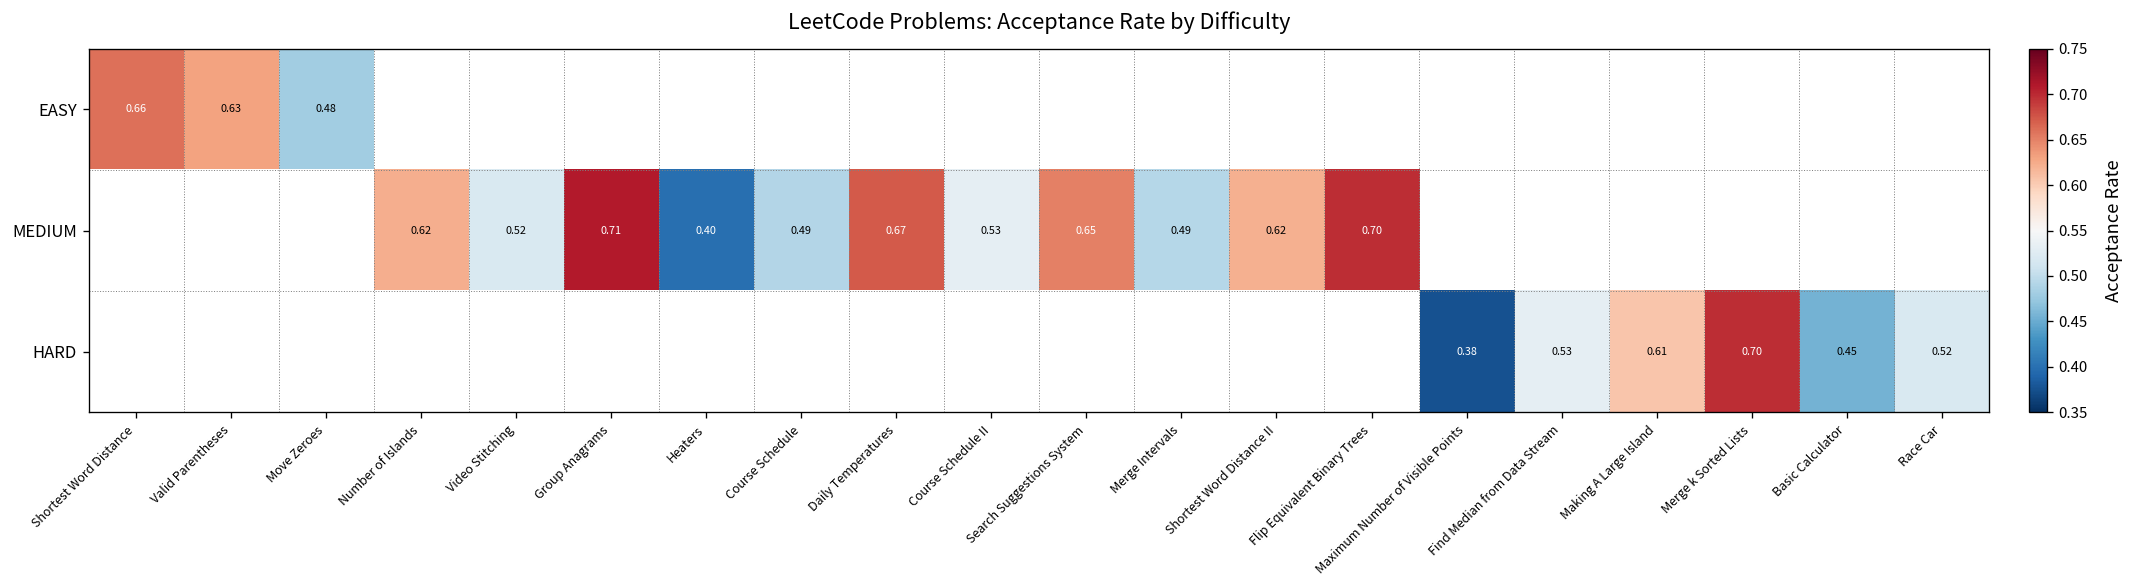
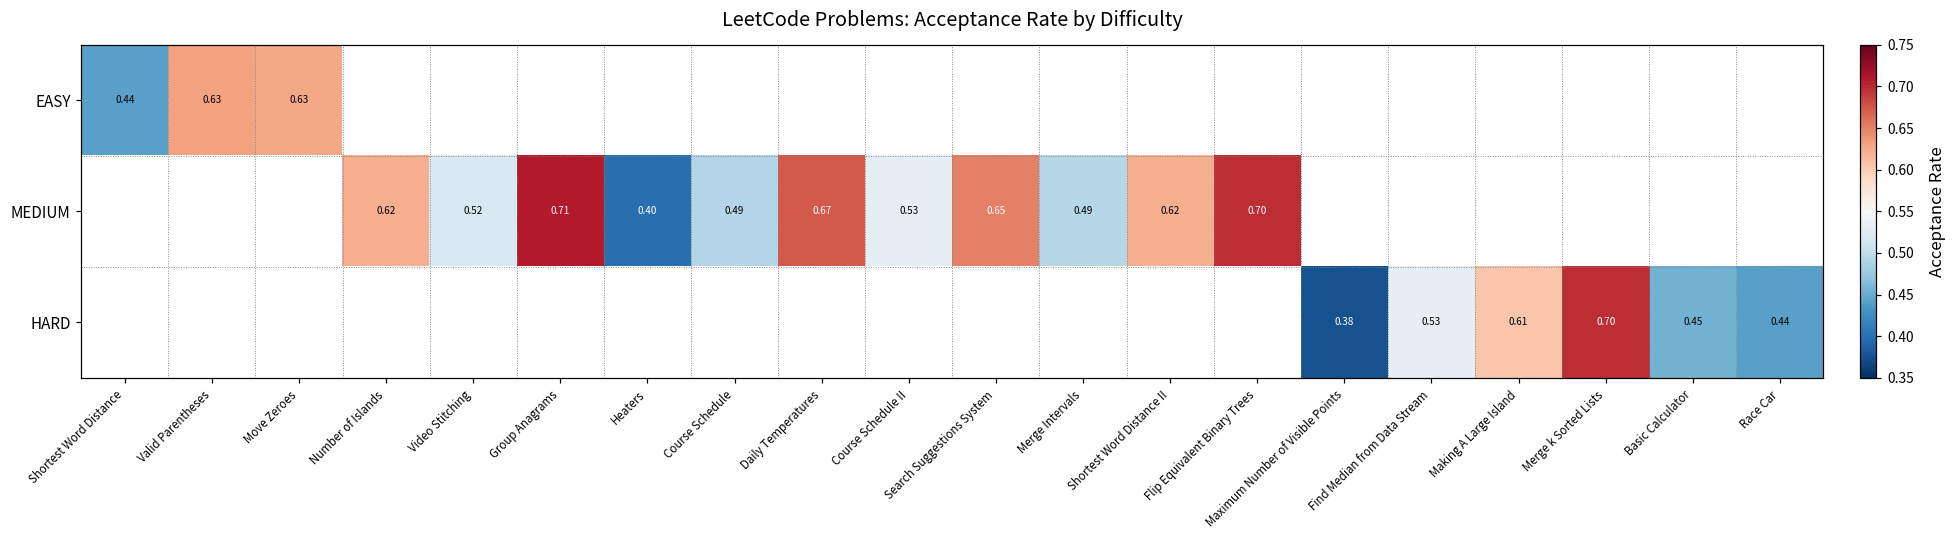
  {
    "EASY": {
-     "Shortest Word Distance": 0.66,
+     "Shortest Word Distance": 0.44,
      "Valid Parentheses": 0.63,
-     "Move Zeroes": 0.48
+     "Move Zeroes": 0.63
    },
    "MEDIUM": {
      "Number of Islands": 0.62,
      "Video Stitching": 0.52,
      "Group Anagrams": 0.71,
      "Heaters": 0.40,
      "Course Schedule": 0.49,
      "Daily Temperatures": 0.67,
      "Course Schedule II": 0.53,
      "Search Suggestions System": 0.65,
      "Merge Intervals": 0.49,
      "Shortest Word Distance II": 0.62,
      "Flip Equivalent Binary Trees": 0.70
    },
    "HARD": {
      "Maximum Number of Visible Points": 0.38,
      "Find Median from Data Stream": 0.53,
      "Making A Large Island": 0.61,
      "Merge k Sorted Lists": 0.70,
      "Basic Calculator": 0.45,
-     "Race Car": 0.52
+     "Race Car": 0.44
    }
  }
